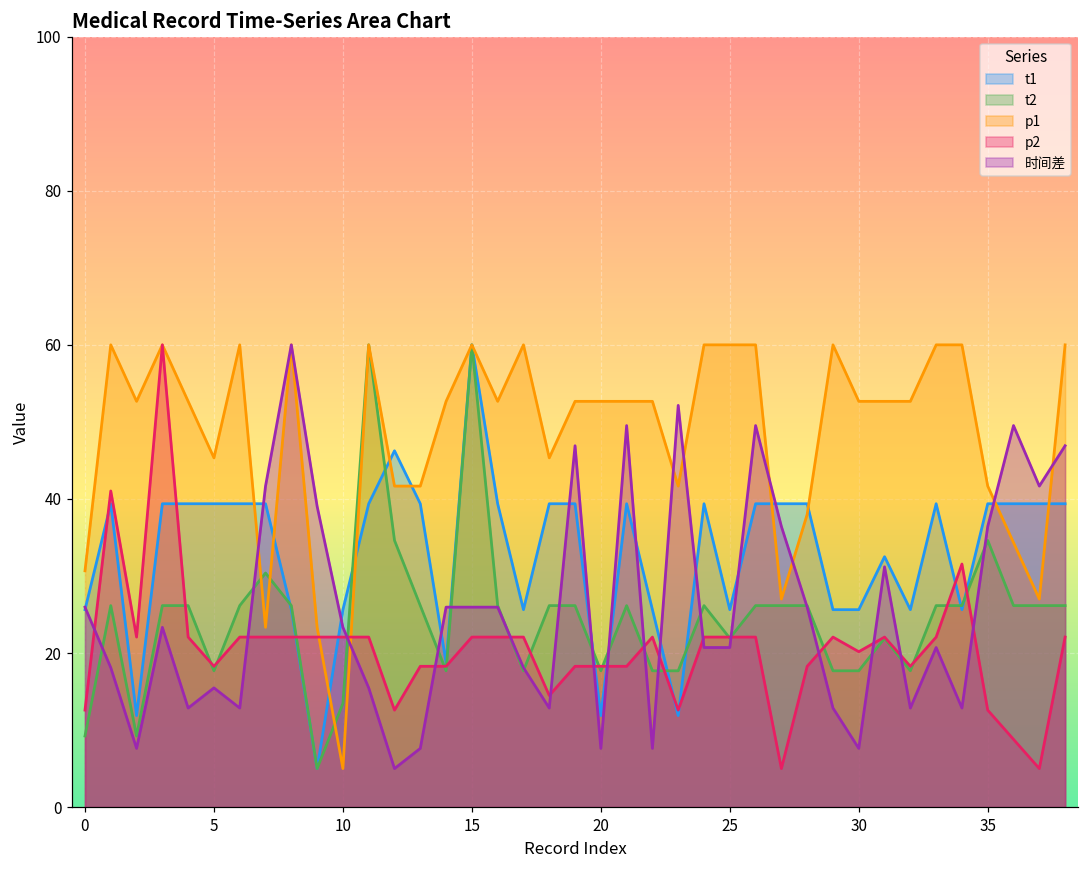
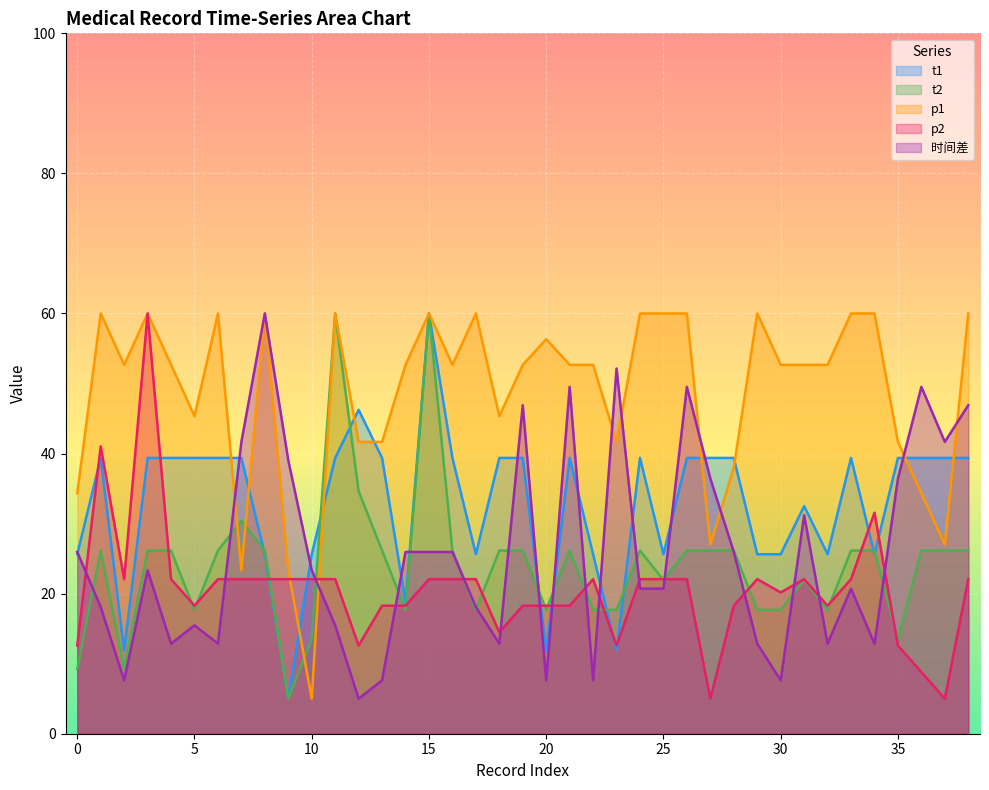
  {
    "t1": {
      "5": 39,
      "10": 26,
      "20": 12,
      "25": 26,
      "30": 26,
      "35": 39
    },
    "t2": {
      "0": 9,
      "5": 18,
      "10": 13,
      "20": 18,
      "30": 18,
-     "35": 35
+     "35": 13
    },
    "p1": {
-     "0": 31,
+     "0": 34,
      "5": 45,
      "10": 5,
-     "20": 53,
+     "20": 56,
      "25": 60,
      "30": 53,
      "35": 42
    }
  }
